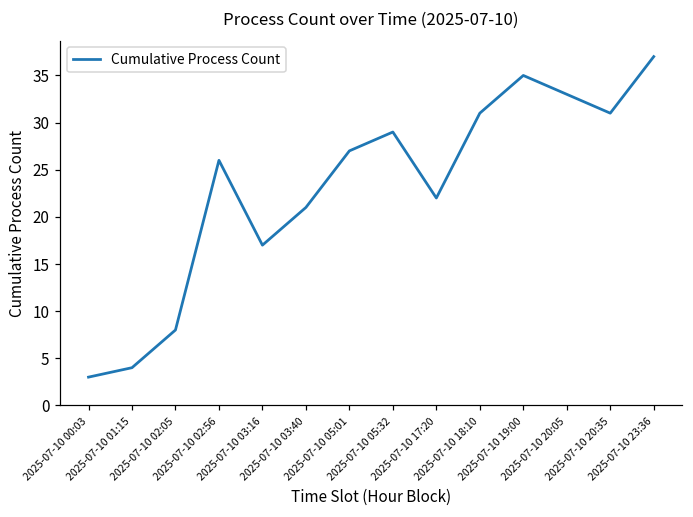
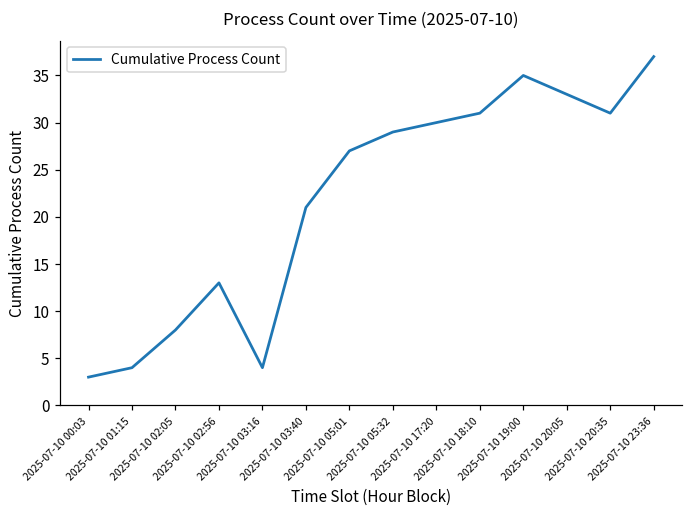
  {
    "2025-07-10 00:03": 3,
    "2025-07-10 01:15": 4,
    "2025-07-10 02:05": 8,
-   "2025-07-10 02:56": 26,
-   "2025-07-10 03:16": 17,
+   "2025-07-10 02:56": 13,
+   "2025-07-10 03:16": 4,
    "2025-07-10 03:40": 21,
    "2025-07-10 05:01": 27,
    "2025-07-10 05:32": 29,
-   "2025-07-10 17:20": 22,
+   "2025-07-10 17:20": 30,
    "2025-07-10 18:10": 31,
    "2025-07-10 19:00": 35,
    "2025-07-10 20:05": 33,
    "2025-07-10 20:35": 31,
    "2025-07-10 23:36": 37
  }
